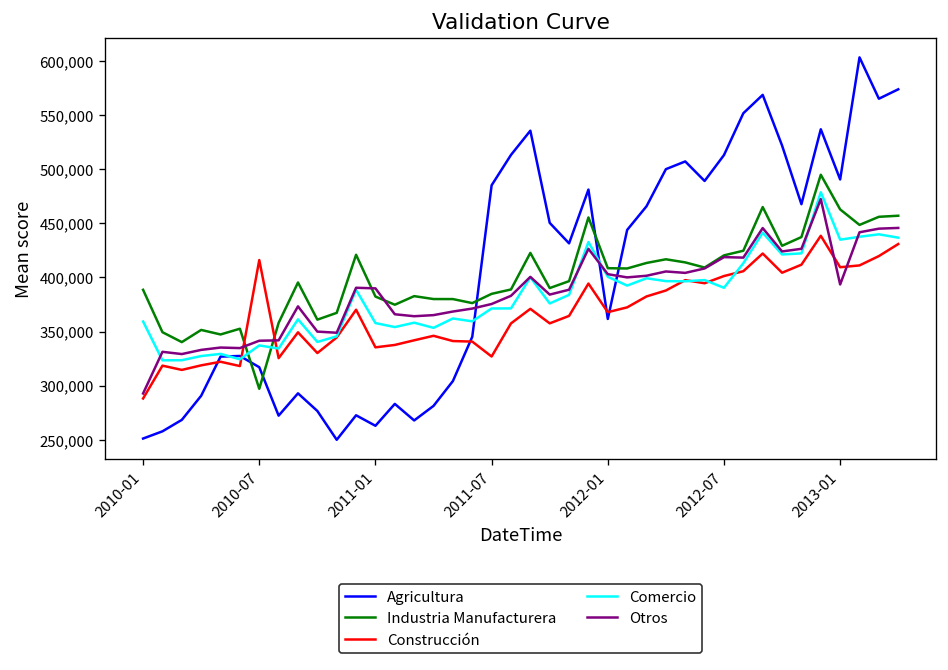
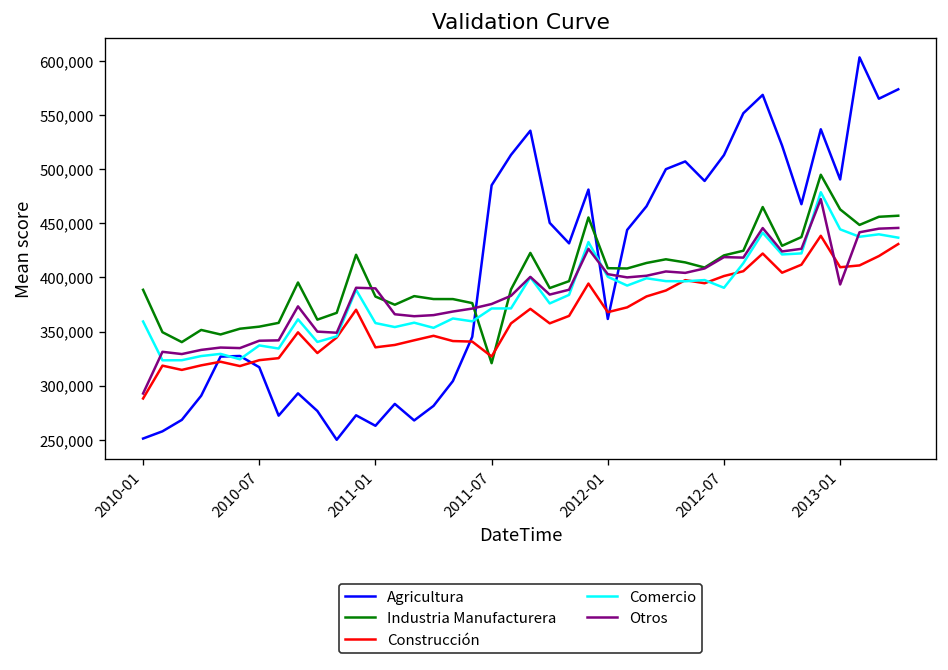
  {
    "Agricultura": {
      "2010-01": "250,000",
      "2010-07": "320,000",
      "2011-01": "260,000",
      "2011-07": "490,000",
      "2012-01": "360,000",
      "2012-07": "510,000",
      "2013-01": "490,000"
    },
    "Industria Manufacturera": {
      "2010-01": "390,000",
-     "2010-07": "300,000",
+     "2010-07": "350,000",
      "2011-01": "380,000",
-     "2011-07": "380,000",
+     "2011-07": "320,000",
      "2012-01": "410,000",
      "2013-01": "460,000"
    },
    "Construcción": {
      "2010-01": "290,000",
-     "2010-07": "420,000",
+     "2010-07": "320,000",
      "2011-01": "340,000",
      "2011-07": "330,000",
      "2012-01": "370,000",
      "2012-07": "400,000",
      "2013-01": "410,000"
    },
    "Comercio": {
      "2010-01": "360,000",
      "2010-07": "340,000",
      "2011-01": "360,000",
      "2011-07": "370,000",
      "2012-07": "390,000",
-     "2013-01": "430,000"
+     "2013-01": "440,000"
    },
    "Otros": {
      "2010-01": "290,000",
      "2010-07": "340,000",
      "2011-01": "390,000",
      "2011-07": "380,000",
      "2013-01": "390,000"
    }
  }
